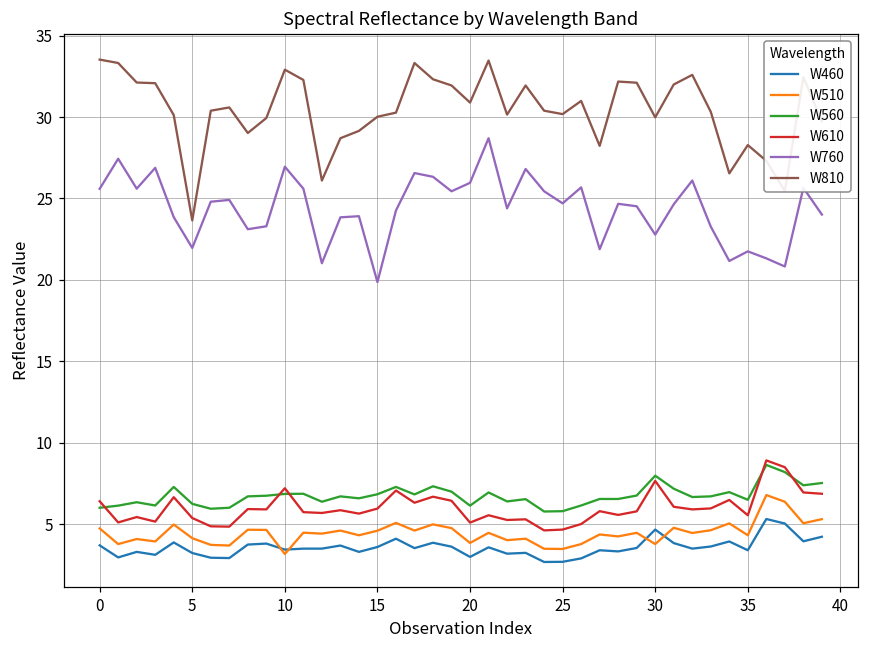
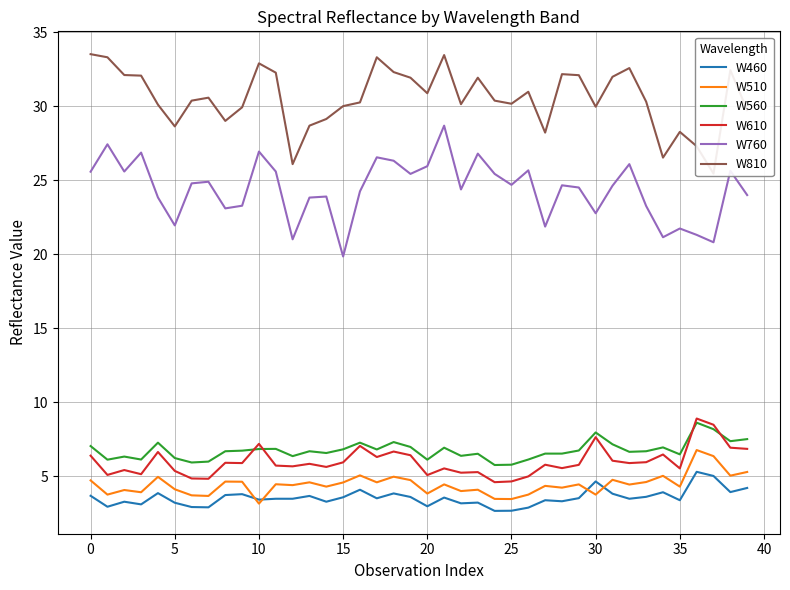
  {
    "W460": {
      "0": 3.7,
      "5": 3.2,
      "10": 3.4,
      "15": 3.6,
      "20": 3.0,
      "25": 2.7,
      "30": 4.7,
      "35": 3.4
    },
    "W510": {
      "0": 4.7,
      "5": 4.1,
      "10": 3.2,
      "15": 4.6,
      "20": 3.8,
      "25": 3.5,
      "30": 3.8,
      "35": 4.3
    },
    "W560": {
-     "0": 6.0,
+     "0": 7.1,
      "5": 6.2,
      "10": 6.9,
      "15": 6.8,
      "20": 6.1,
      "25": 5.8,
      "30": 8.0,
      "35": 6.5
    },
    "W610": {
      "0": 6.4,
      "5": 5.4,
      "10": 7.2,
      "15": 6.0,
      "20": 5.1,
      "25": 4.7,
      "30": 7.7,
      "35": 5.5
    },
    "W760": {
      "0": 25.6,
      "5": 22.0,
      "10": 27.0,
      "15": 19.9,
      "20": 26.0,
      "25": 24.7,
      "30": 22.8,
      "35": 21.8
    },
    "W810": {
      "0": 33.5,
-     "5": 23.7,
+     "5": 28.7,
      "10": 32.9,
      "15": 30.0,
      "20": 30.9,
      "25": 30.2,
      "30": 30.0,
      "35": 28.3
    }
  }
